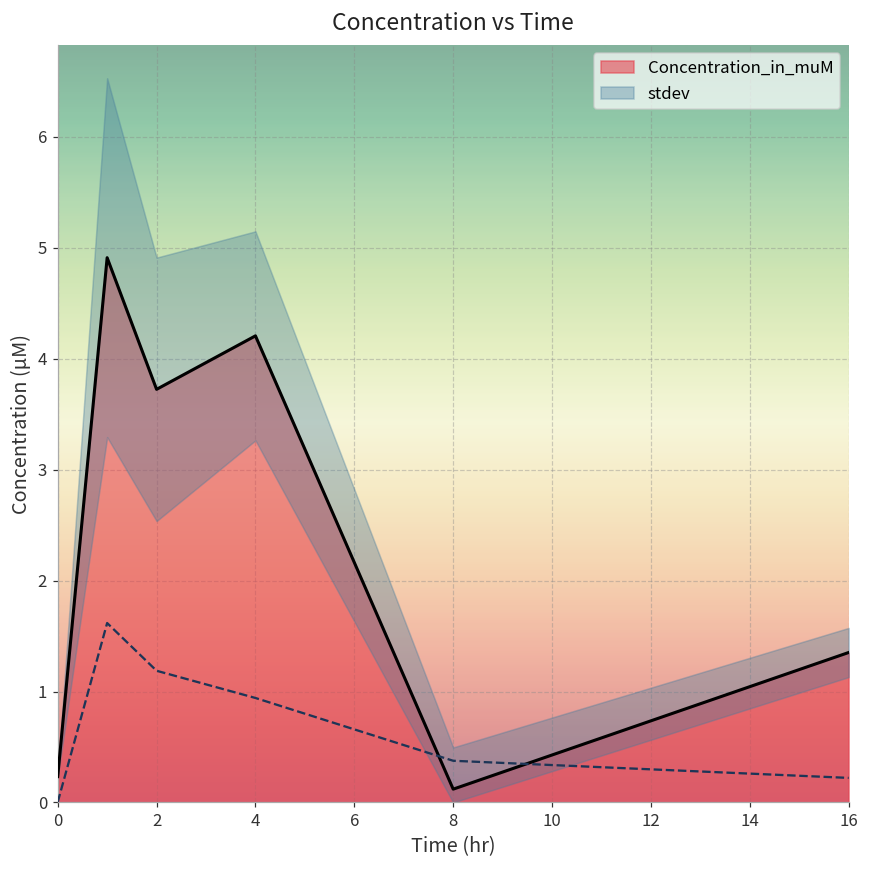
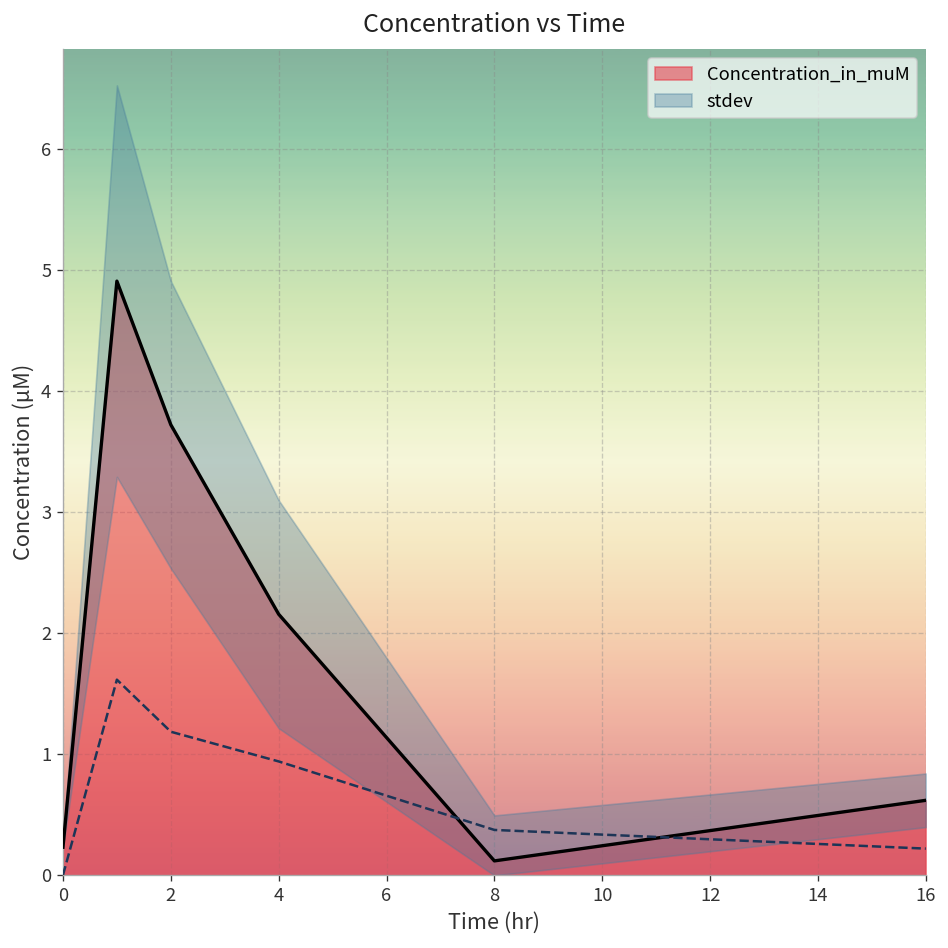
  {
    "Concentration_in_muM": {
      "2": 3.72,
-     "4": 4.21,
+     "4": 2.16,
      "8": 0.12,
-     "16": 1.35
+     "16": 0.62
    },
    "stdev": {
      "8": 0.50
    }
  }
